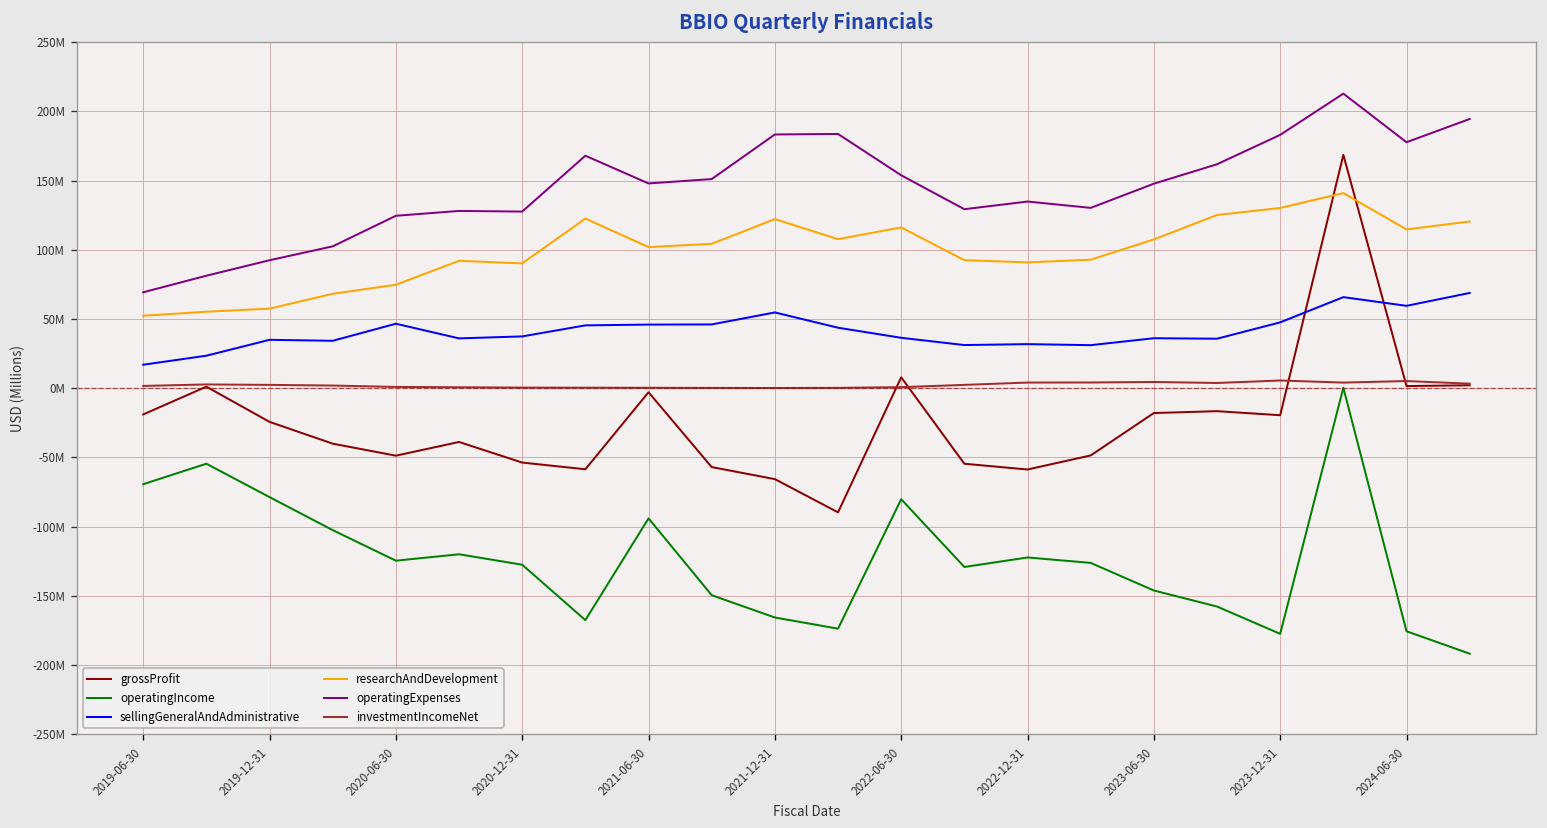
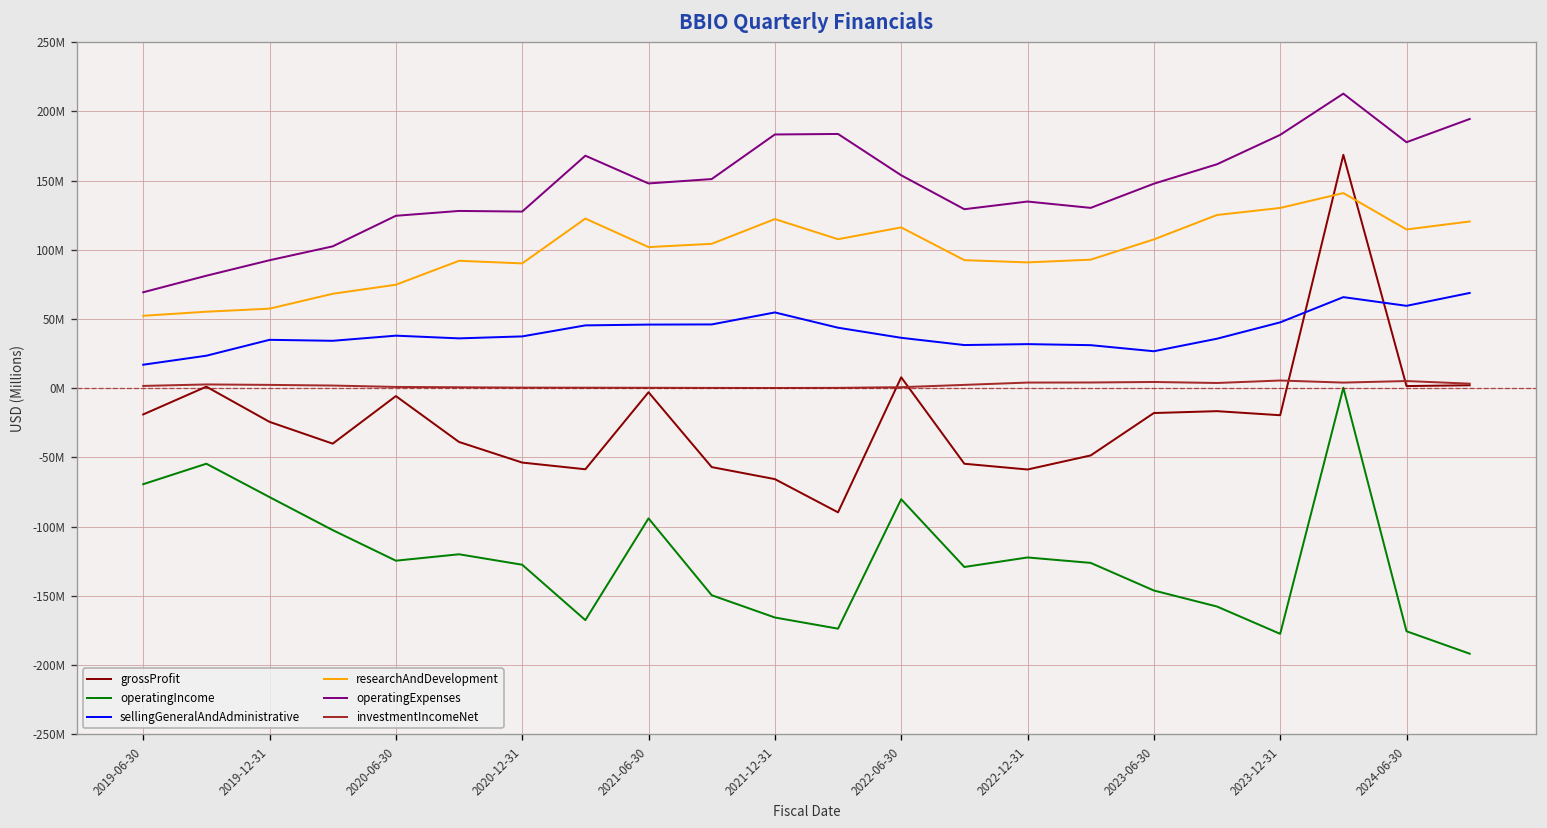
  {
    "grossProfit": {
      "2019-06-30": -19000000,
      "2019-12-31": -24000000,
-     "2020-06-30": -49000000,
+     "2020-06-30": -6000000,
      "2020-12-31": -54000000,
      "2021-06-30": -3000000,
      "2021-12-31": -66000000,
      "2022-06-30": 8000000,
      "2022-12-31": -59000000,
      "2023-06-30": -18000000,
      "2023-12-31": -20000000,
      "2024-06-30": 2000000
    },
    "operatingIncome": {
      "2019-06-30": -69000000,
      "2019-12-31": -79000000,
      "2020-06-30": -125000000,
      "2020-12-31": -127000000,
      "2021-06-30": -94000000,
      "2021-12-31": -166000000,
      "2022-06-30": -80000000,
      "2022-12-31": -122000000,
      "2023-06-30": -146000000,
      "2023-12-31": -177000000,
      "2024-06-30": -176000000
    },
    "sellingGeneralAndAdministrative": {
      "2019-06-30": 17000000,
      "2019-12-31": 35000000,
-     "2020-06-30": 47000000,
+     "2020-06-30": 38000000,
      "2020-12-31": 37000000,
      "2021-06-30": 46000000,
      "2021-12-31": 55000000,
      "2022-06-30": 36000000,
      "2022-12-31": 32000000,
-     "2023-06-30": 36000000,
+     "2023-06-30": 27000000,
      "2023-12-31": 48000000,
      "2024-06-30": 60000000
    },
    "researchAndDevelopment": {
      "2019-06-30": 52000000,
      "2019-12-31": 57000000,
      "2020-06-30": 75000000,
      "2020-12-31": 90000000,
      "2021-06-30": 102000000,
      "2021-12-31": 122000000,
      "2022-06-30": 116000000,
      "2022-12-31": 91000000,
      "2023-06-30": 107000000,
      "2023-12-31": 130000000,
      "2024-06-30": 115000000
    },
    "operatingExpenses": {
      "2019-06-30": 69000000,
      "2019-12-31": 92000000,
      "2020-06-30": 125000000,
      "2020-12-31": 128000000,
      "2021-06-30": 148000000,
      "2021-12-31": 183000000,
      "2022-06-30": 154000000,
      "2022-12-31": 135000000,
      "2023-06-30": 148000000,
      "2023-12-31": 183000000,
      "2024-06-30": 178000000
    },
    "investmentIncomeNet": {
      "2019-06-30": 2000000,
      "2019-12-31": 2000000,
      "2020-06-30": 1000000,
      "2020-12-31": 0,
      "2021-06-30": 0,
      "2021-12-31": 0,
      "2022-06-30": 1000000,
      "2022-12-31": 4000000,
      "2023-06-30": 5000000,
      "2023-12-31": 6000000,
      "2024-06-30": 5000000
    }
  }
